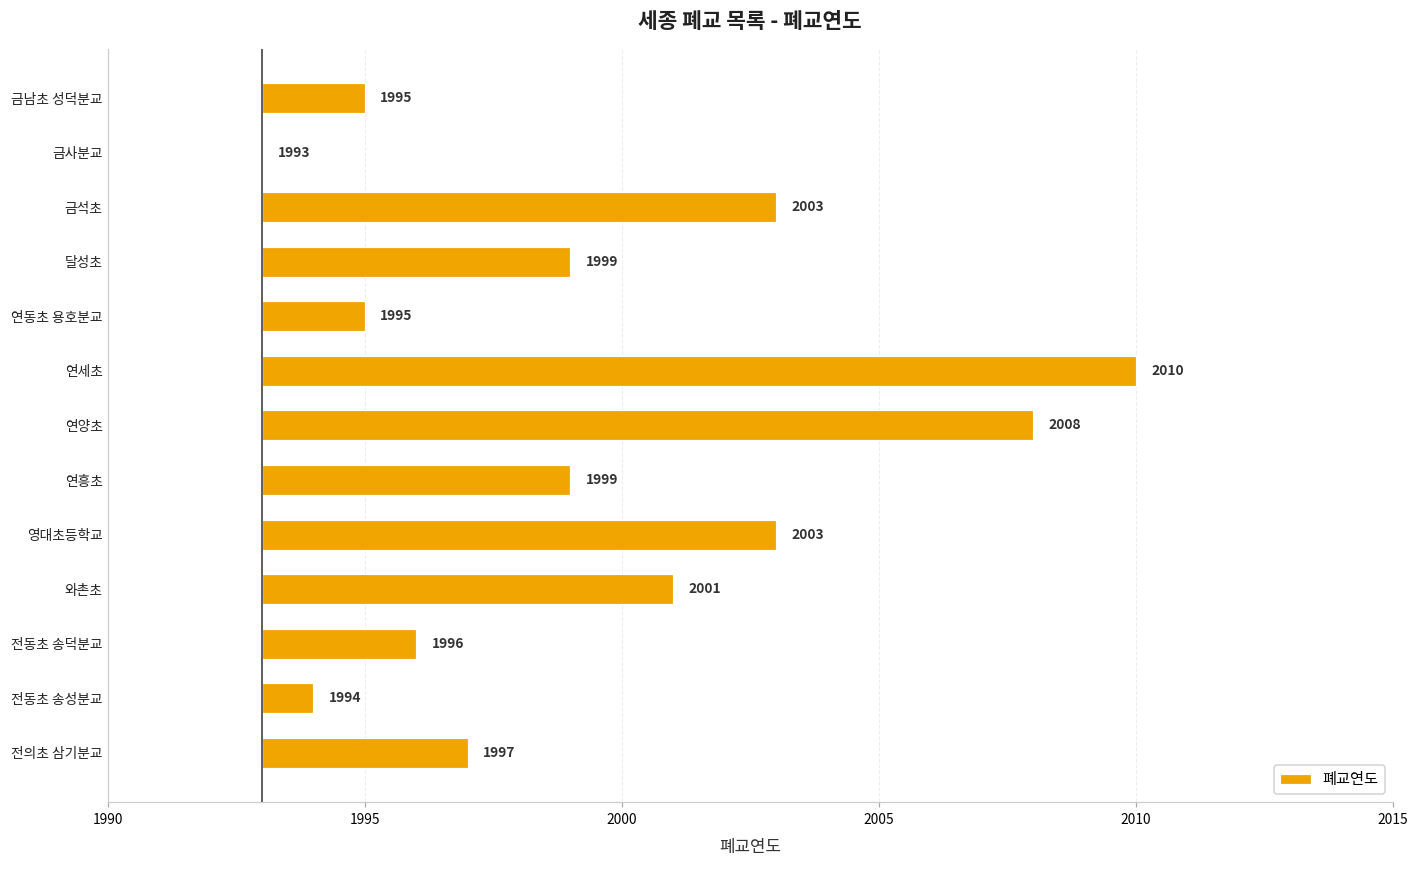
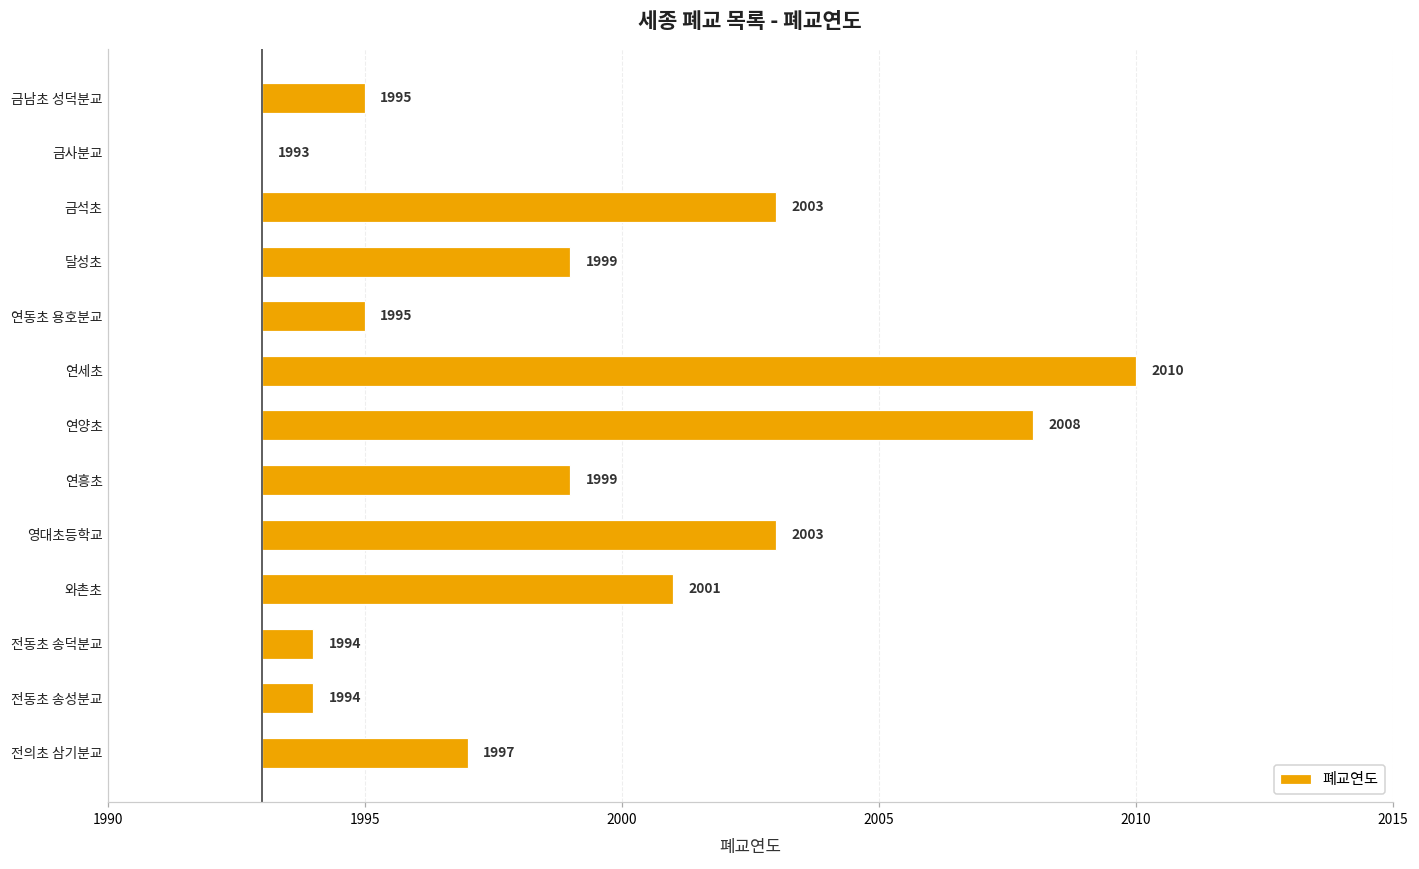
  {
-   "전동초 송덕분교": 1996
+   "전동초 송덕분교": 1994
  }
